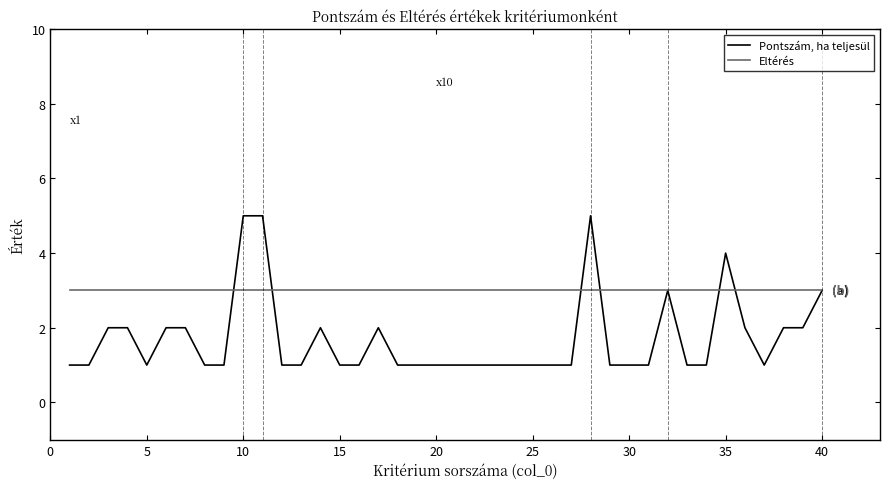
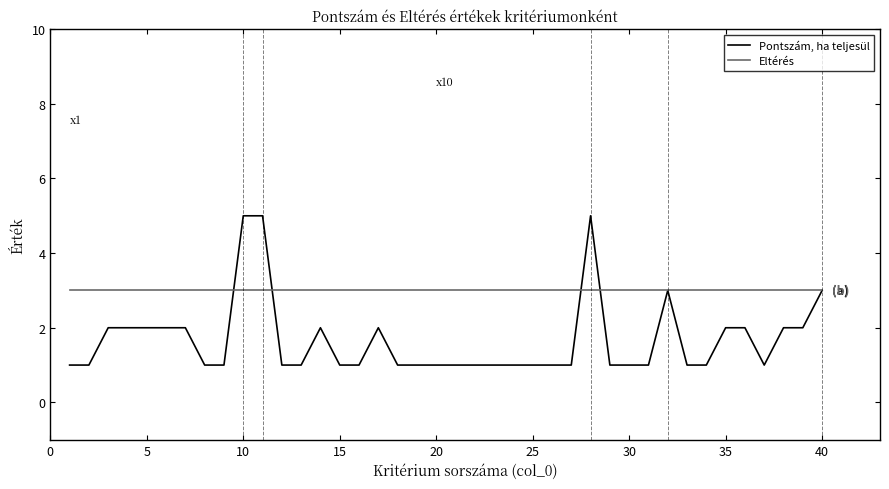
  {
    "Pontszám, ha teljesül": {
-     "5": 1,
+     "5": 2,
      "10": 5,
      "15": 1,
      "20": 1,
      "25": 1,
      "30": 1,
-     "35": 4
+     "35": 2
    },
    "Eltérés": {
      "5": 3,
      "10": 3,
      "15": 3,
      "20": 3,
      "25": 3,
      "30": 3,
      "35": 3
    }
  }
